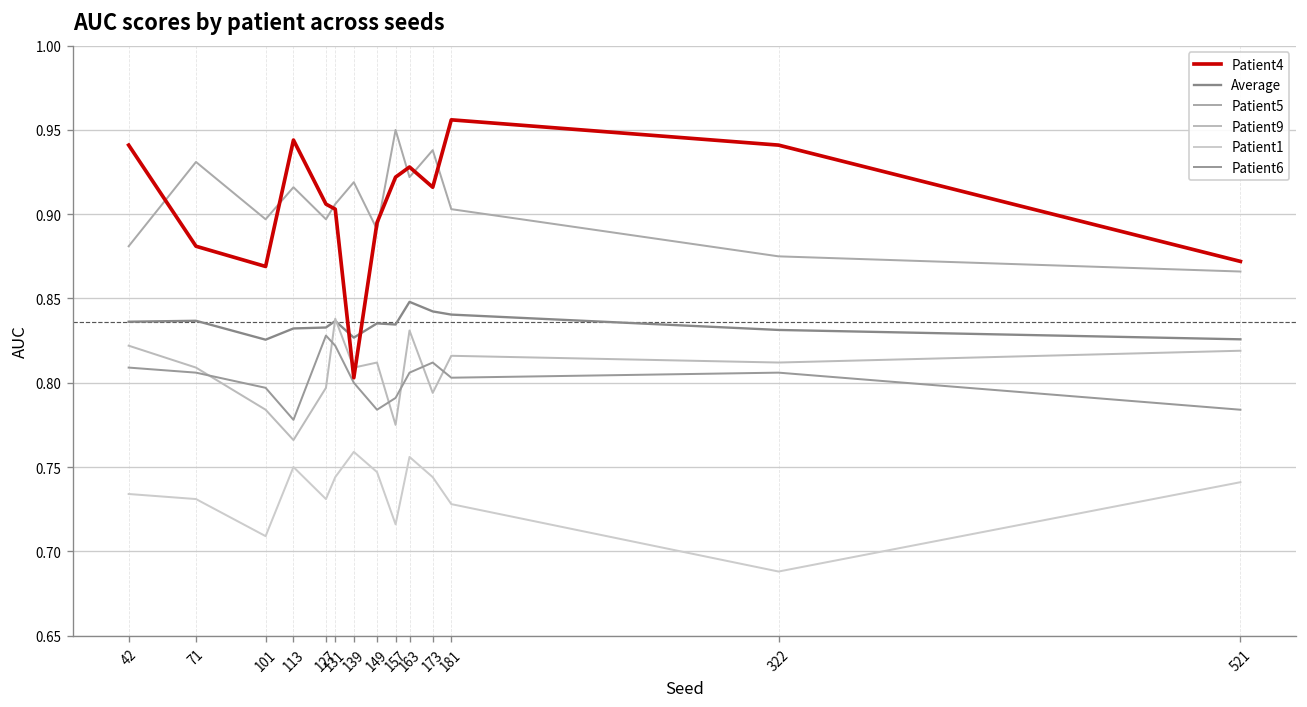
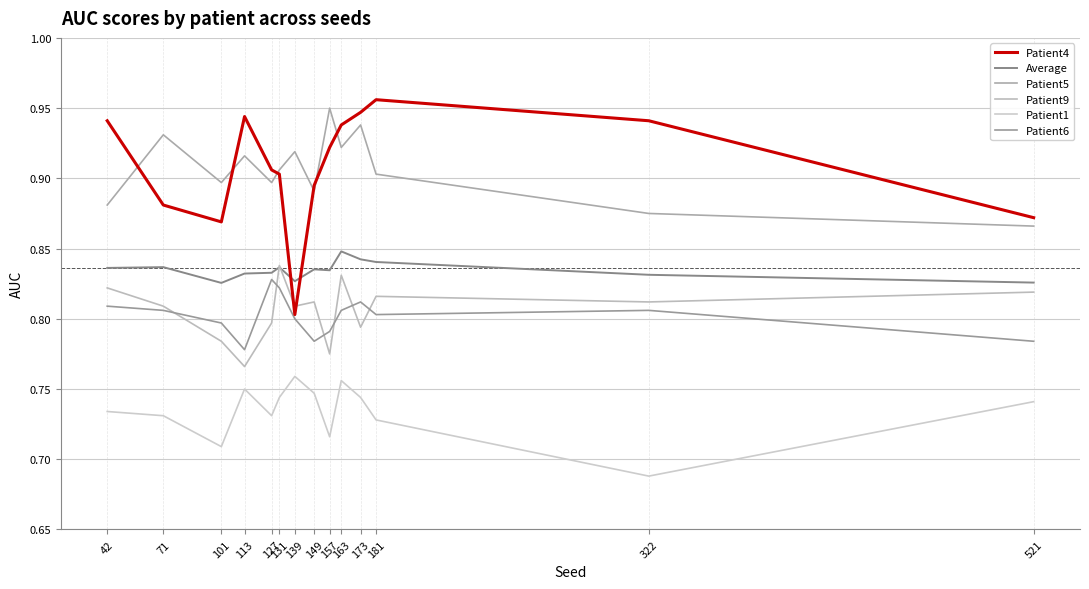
  {
    "Patient4": {
      "42": 0.941,
      "71": 0.881,
      "101": 0.869,
      "113": 0.944,
      "127": 0.906,
      "131": 0.903,
      "139": 0.803,
      "149": 0.895,
      "157": 0.922,
-     "163": 0.928,
-     "173": 0.916,
+     "163": 0.938,
+     "173": 0.947,
      "181": 0.956,
      "322": 0.941,
      "521": 0.872
    }
  }
